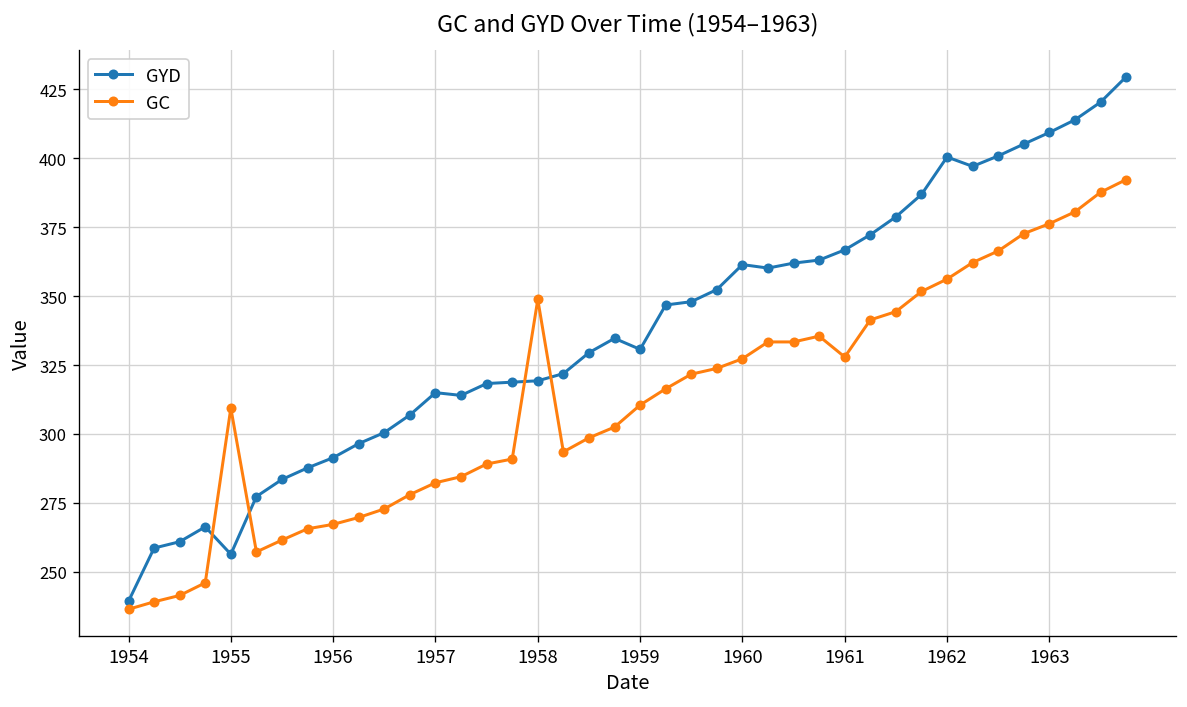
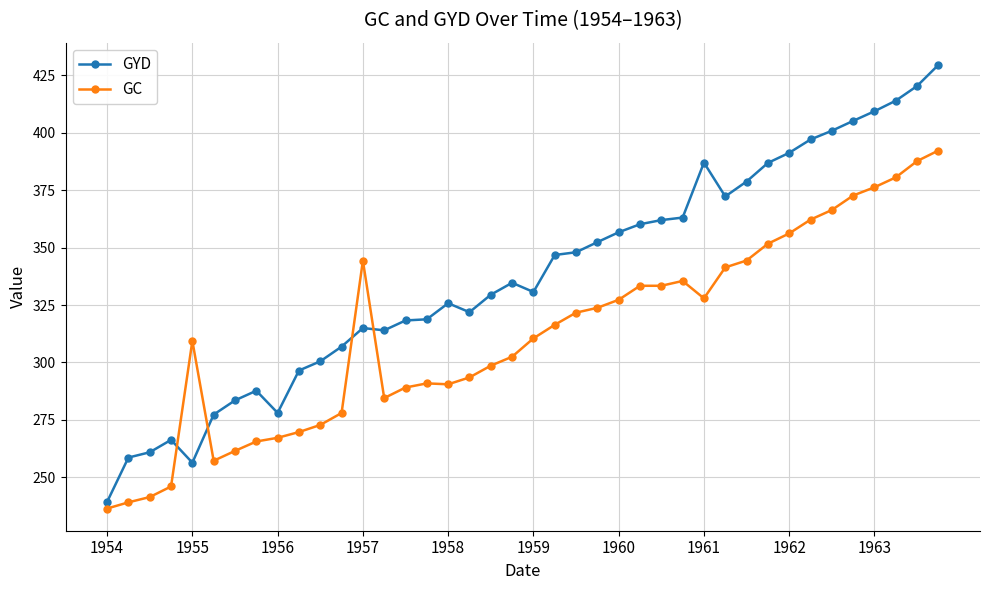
  {
    "GYD": {
      "1954": 239,
      "1955": 256,
-     "1956": 291,
+     "1956": 278,
      "1957": 315,
-     "1958": 319,
+     "1958": 326,
      "1959": 331,
-     "1960": 361,
-     "1961": 367,
-     "1962": 401,
+     "1960": 357,
+     "1961": 387,
+     "1962": 391,
      "1963": 409
    },
    "GC": {
      "1954": 236,
      "1955": 309,
      "1956": 267,
-     "1957": 282,
-     "1958": 349,
+     "1957": 344,
+     "1958": 291,
      "1959": 311,
      "1960": 327,
      "1961": 328,
      "1962": 356,
      "1963": 376
    }
  }
